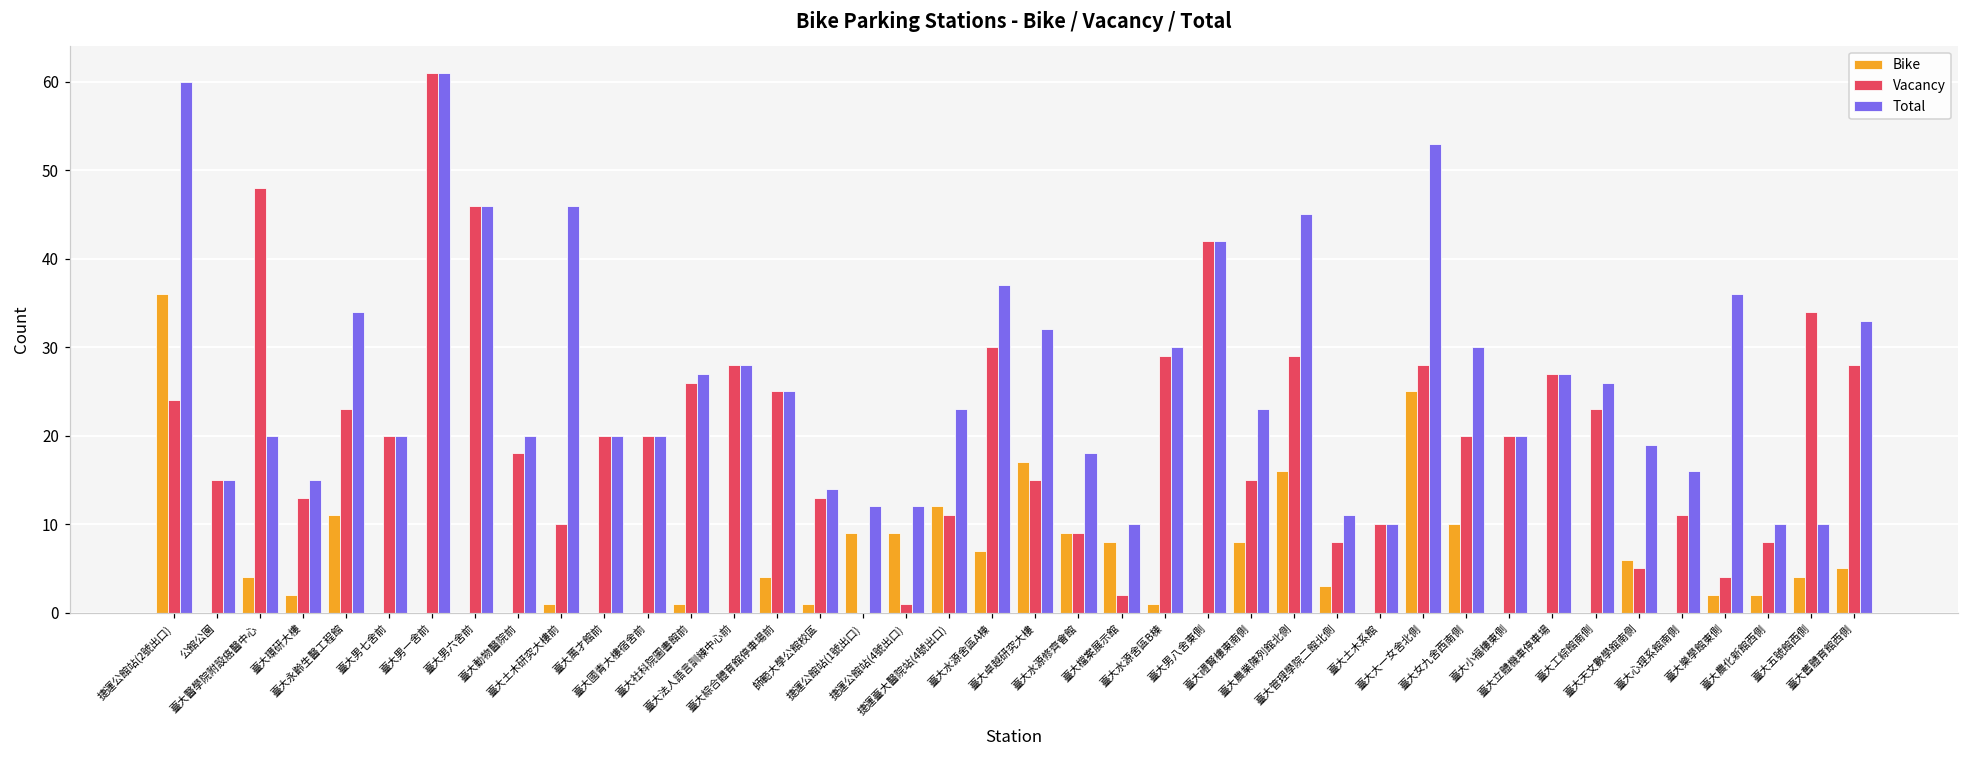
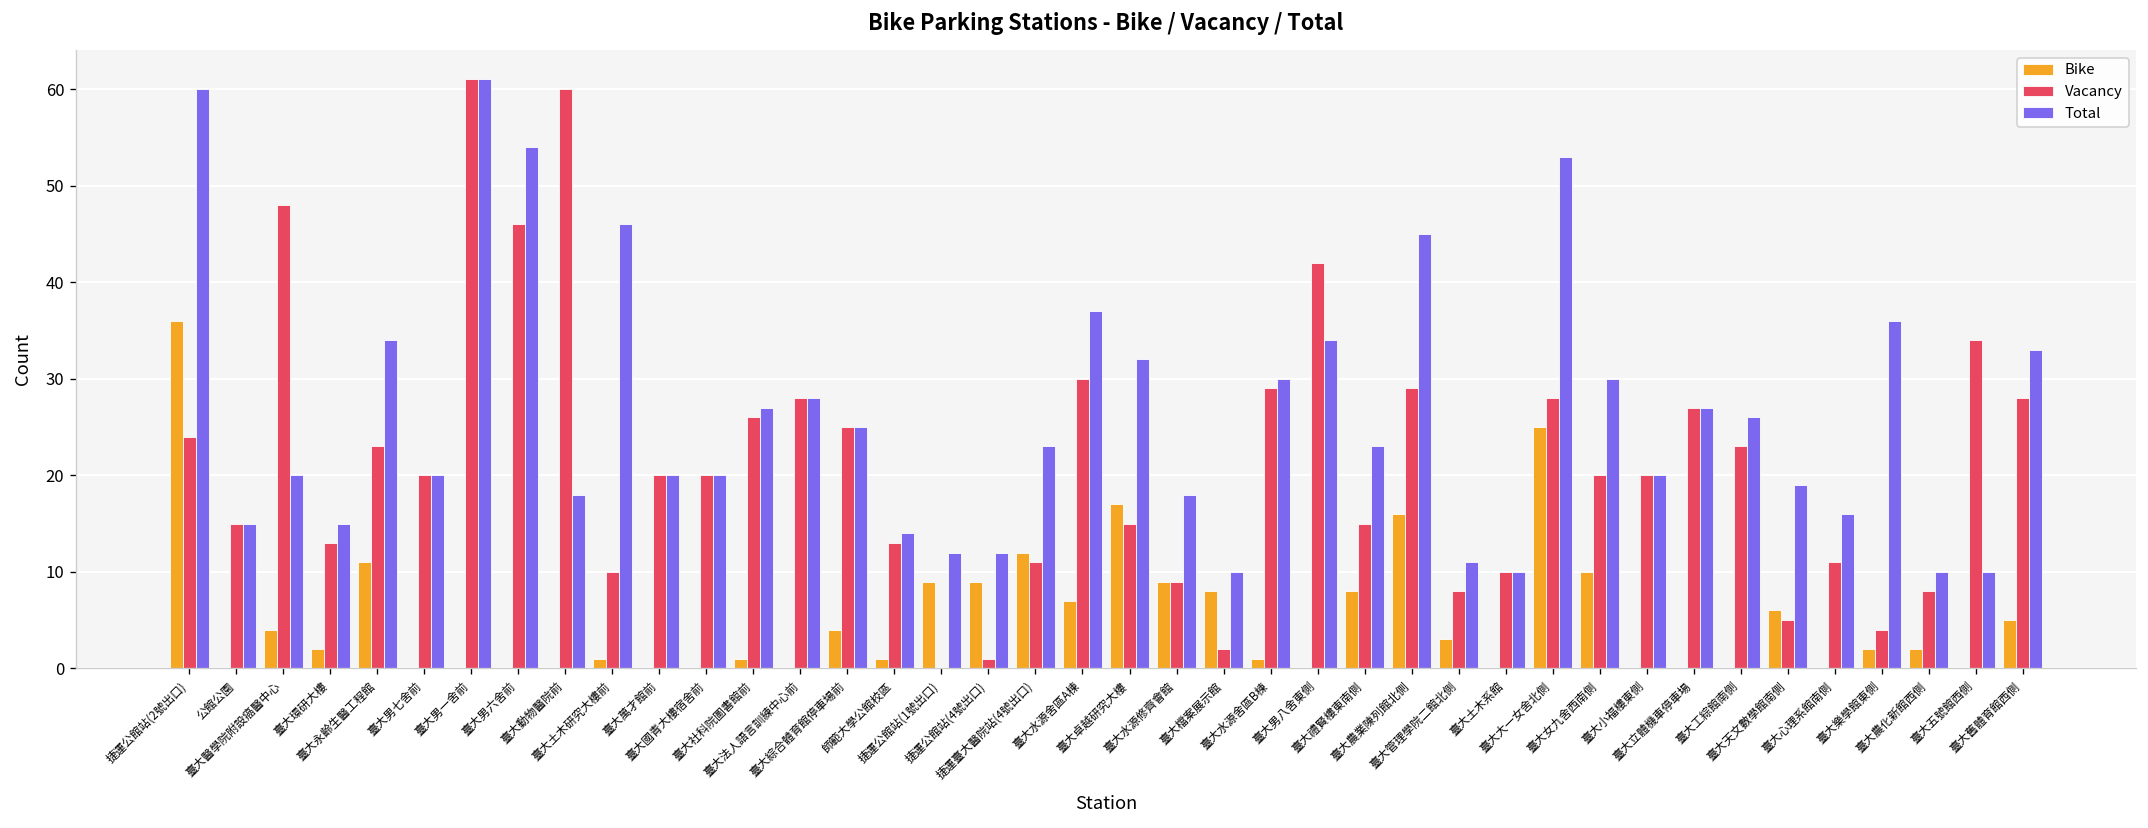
  {
    "Bike": {
      "捷運公館站(2號出口)": 36,
      "公館公園": 0,
      "臺大醫學院附設癌醫中心": 4,
      "臺大環研大樓": 2,
      "臺大永齡生醫工程館": 11,
      "臺大男七舍前": 0,
      "臺大男一舍前": 0,
      "臺大男六舍前": 0,
      "臺大動物醫院前": 0,
      "臺大土木研究大樓前": 1,
      "臺大萬才館前": 0,
      "臺大國青大樓宿舍前": 0,
      "臺大社科院圖書館前": 1,
      "臺大法人語言訓練中心前": 0,
      "臺大綜合體育館停車場前": 4,
      "師範大學公館校區": 1,
      "捷運公館站(1號出口)": 9,
      "捷運公館站(4號出口)": 9,
      "捷運臺大醫院站(4號出口)": 12,
      "臺大水源舍區A棟": 7,
      "臺大卓越研究大樓": 17,
      "臺大水源修齊會館": 9,
      "臺大檔案展示館": 8,
      "臺大水源舍區B棟": 1,
      "臺大男八舍東側": 0,
      "臺大禮賢樓東南側": 8,
      "臺大農業陳列館北側": 16,
      "臺大管理學院二館北側": 3,
      "臺大土木系館": 0,
      "臺大大一女舍北側": 25,
      "臺大女九舍西南側": 10,
      "臺大小福樓東側": 0,
      "臺大立體機車停車場": 0,
      "臺大工綜館南側": 0,
      "臺大天文數學館南側": 6,
      "臺大心理系館南側": 0,
      "臺大樂學館東側": 2,
      "臺大農化新館西側": 2,
-     "臺大五號館西側": 4,
+     "臺大五號館西側": 0,
      "臺大舊體育館西側": 5
    },
    "Vacancy": {
      "捷運公館站(2號出口)": 24,
      "公館公園": 15,
      "臺大醫學院附設癌醫中心": 48,
      "臺大環研大樓": 13,
      "臺大永齡生醫工程館": 23,
      "臺大男七舍前": 20,
      "臺大男一舍前": 61,
      "臺大男六舍前": 46,
-     "臺大動物醫院前": 18,
+     "臺大動物醫院前": 60,
      "臺大土木研究大樓前": 10,
      "臺大萬才館前": 20,
      "臺大國青大樓宿舍前": 20,
      "臺大社科院圖書館前": 26,
      "臺大法人語言訓練中心前": 28,
      "臺大綜合體育館停車場前": 25,
      "師範大學公館校區": 13,
      "捷運公館站(1號出口)": 0,
      "捷運公館站(4號出口)": 1,
      "捷運臺大醫院站(4號出口)": 11,
      "臺大水源舍區A棟": 30,
      "臺大卓越研究大樓": 15,
      "臺大水源修齊會館": 9,
      "臺大檔案展示館": 2,
      "臺大水源舍區B棟": 29,
      "臺大男八舍東側": 42,
      "臺大禮賢樓東南側": 15,
      "臺大農業陳列館北側": 29,
      "臺大管理學院二館北側": 8,
      "臺大土木系館": 10,
      "臺大大一女舍北側": 28,
      "臺大女九舍西南側": 20,
      "臺大小福樓東側": 20,
      "臺大立體機車停車場": 27,
      "臺大工綜館南側": 23,
      "臺大天文數學館南側": 5,
      "臺大心理系館南側": 11,
      "臺大樂學館東側": 4,
      "臺大農化新館西側": 8,
      "臺大五號館西側": 34,
      "臺大舊體育館西側": 28
    },
    "Total": {
      "捷運公館站(2號出口)": 60,
      "公館公園": 15,
      "臺大醫學院附設癌醫中心": 20,
      "臺大環研大樓": 15,
      "臺大永齡生醫工程館": 34,
      "臺大男七舍前": 20,
      "臺大男一舍前": 61,
-     "臺大男六舍前": 46,
-     "臺大動物醫院前": 20,
+     "臺大男六舍前": 54,
+     "臺大動物醫院前": 18,
      "臺大土木研究大樓前": 46,
      "臺大萬才館前": 20,
      "臺大國青大樓宿舍前": 20,
      "臺大社科院圖書館前": 27,
      "臺大法人語言訓練中心前": 28,
      "臺大綜合體育館停車場前": 25,
      "師範大學公館校區": 14,
      "捷運公館站(1號出口)": 12,
      "捷運公館站(4號出口)": 12,
      "捷運臺大醫院站(4號出口)": 23,
      "臺大水源舍區A棟": 37,
      "臺大卓越研究大樓": 32,
      "臺大水源修齊會館": 18,
      "臺大檔案展示館": 10,
      "臺大水源舍區B棟": 30,
-     "臺大男八舍東側": 42,
+     "臺大男八舍東側": 34,
      "臺大禮賢樓東南側": 23,
      "臺大農業陳列館北側": 45,
      "臺大管理學院二館北側": 11,
      "臺大土木系館": 10,
      "臺大大一女舍北側": 53,
      "臺大女九舍西南側": 30,
      "臺大小福樓東側": 20,
      "臺大立體機車停車場": 27,
      "臺大工綜館南側": 26,
      "臺大天文數學館南側": 19,
      "臺大心理系館南側": 16,
      "臺大樂學館東側": 36,
      "臺大農化新館西側": 10,
      "臺大五號館西側": 10,
      "臺大舊體育館西側": 33
    }
  }
